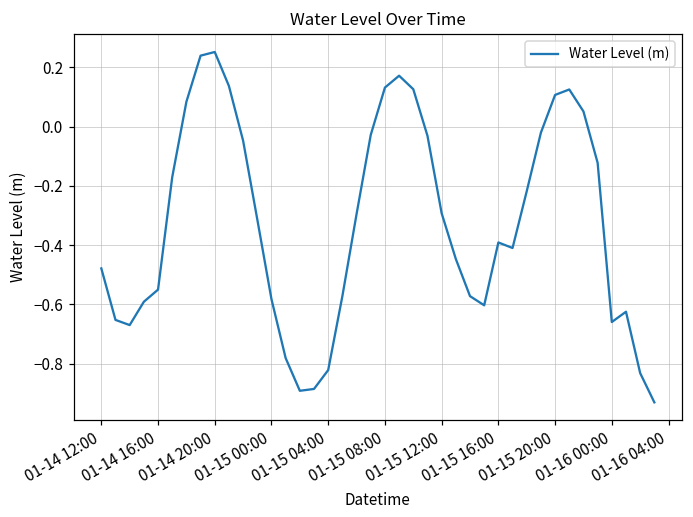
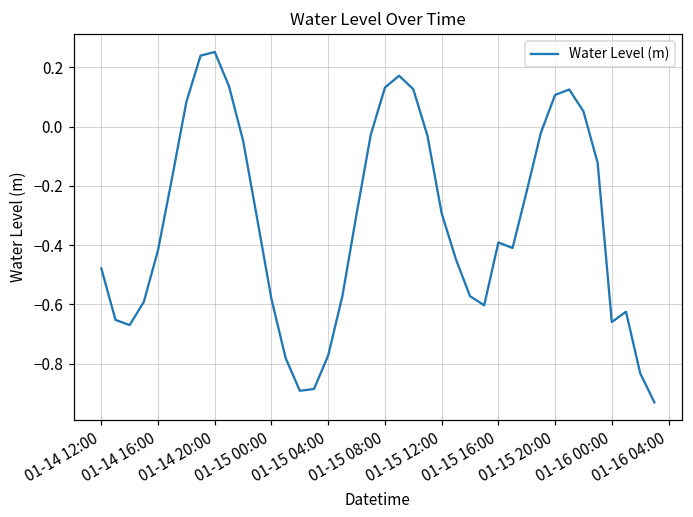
  {
    "01-14 12:00": -0.48,
-   "01-14 16:00": -0.55,
+   "01-14 16:00": -0.42,
    "01-14 20:00": 0.25,
    "01-15 00:00": -0.58,
-   "01-15 04:00": -0.82,
+   "01-15 04:00": -0.77,
    "01-15 08:00": 0.13,
    "01-15 12:00": -0.29,
    "01-15 16:00": -0.39,
    "01-15 20:00": 0.11,
    "01-16 00:00": -0.66
  }
